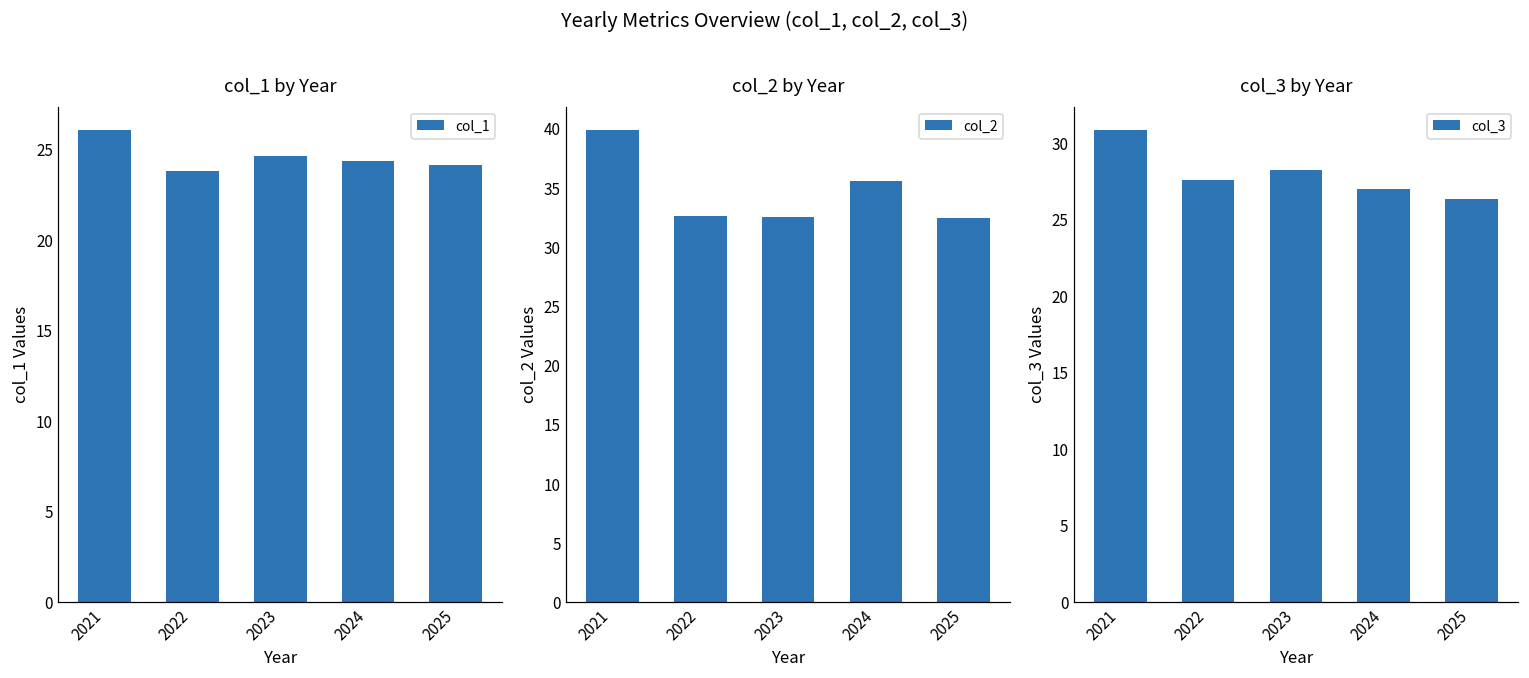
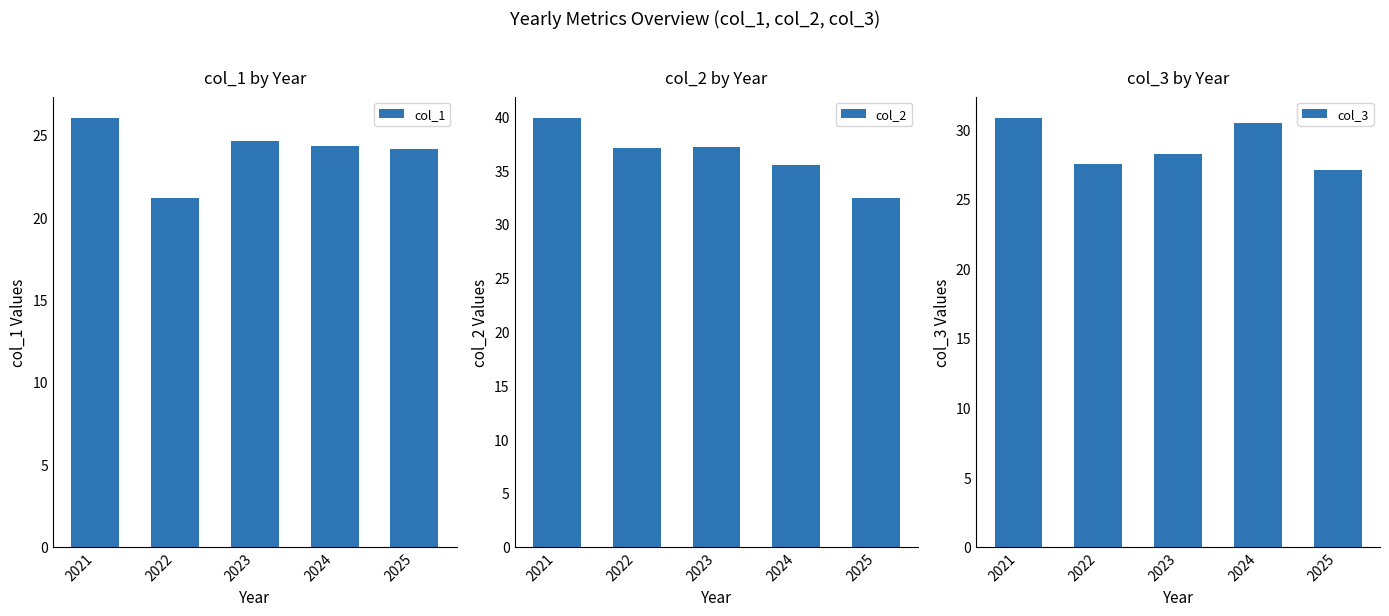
  {
    "col_1 by Year": {
      "2021": 26.0,
-     "2022": 23.8,
+     "2022": 21.2,
      "2023": 24.6,
      "2024": 24.3,
      "2025": 24.1
    },
    "col_2 by Year": {
      "2021": 39.8,
-     "2022": 32.6,
-     "2023": 32.5,
+     "2022": 37.1,
+     "2023": 37.1,
      "2024": 35.5,
      "2025": 32.4
    },
    "col_3 by Year": {
      "2021": 30.8,
      "2022": 27.5,
      "2023": 28.2,
-     "2024": 26.9,
-     "2025": 26.3
+     "2024": 30.5,
+     "2025": 27.1
    }
  }
